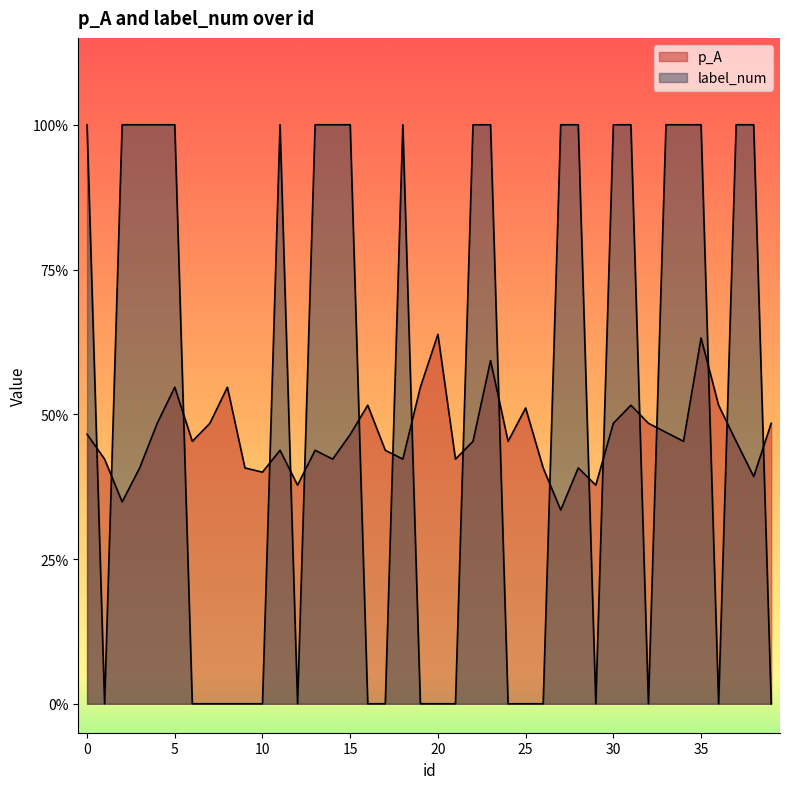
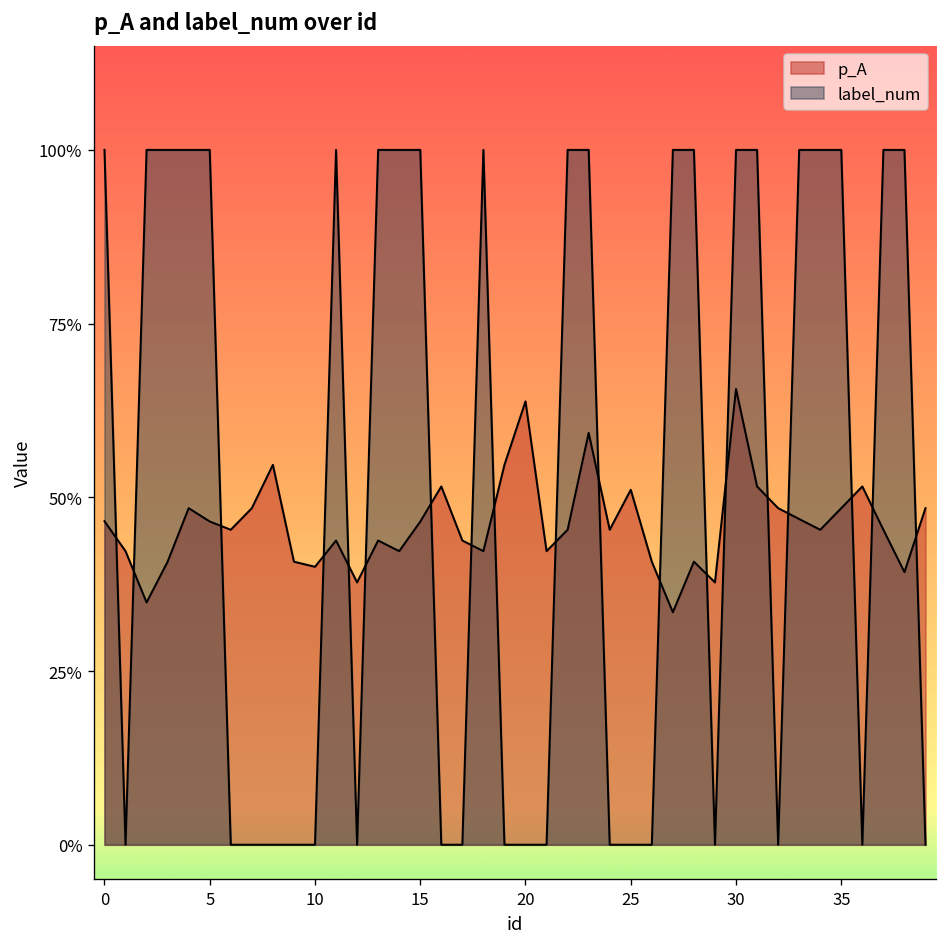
  {
    "p_A": {
      "0": "47%",
-     "5": "55%",
+     "5": "47%",
      "10": "40%",
      "15": "46%",
      "20": "64%",
      "25": "51%",
-     "30": "48%",
-     "35": "63%"
+     "30": "66%",
+     "35": "48%"
    },
    "label_num": {
      "0": "100%",
      "5": "100%",
      "10": "0%",
      "15": "100%",
      "20": "0%",
      "25": "0%",
      "30": "100%",
      "35": "100%"
    }
  }
